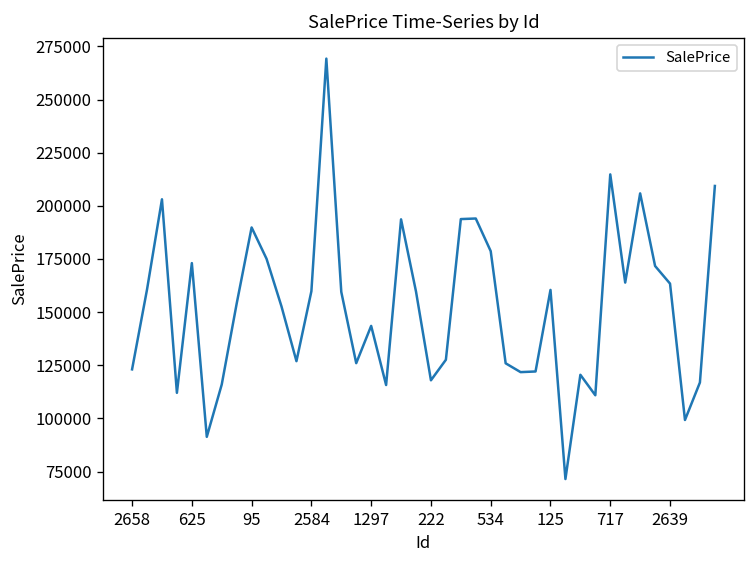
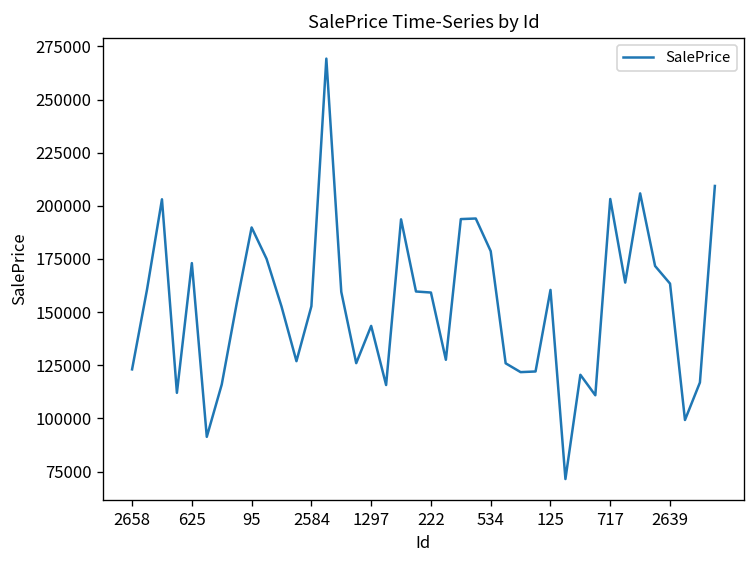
  {
    "2658": 123000,
    "625": 173000,
    "95": 190000,
-   "2584": 160000,
+   "2584": 153000,
    "1297": 144000,
-   "222": 118000,
+   "222": 159000,
    "534": 179000,
    "125": 160000,
-   "717": 215000,
+   "717": 203000,
    "2639": 163000
  }
